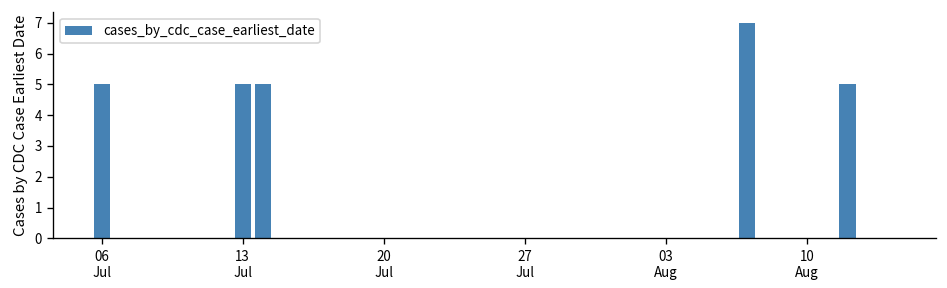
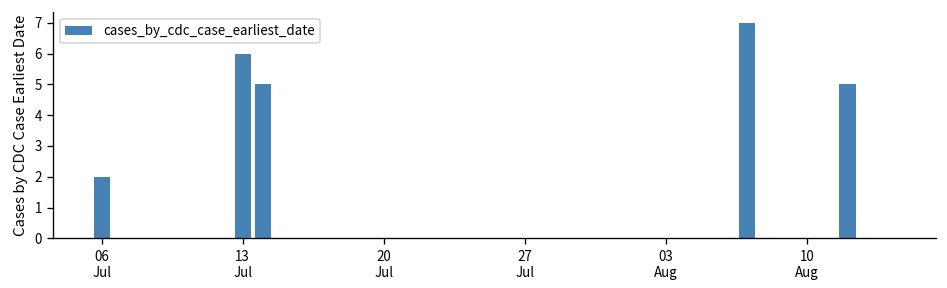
  {
-   "06 Jul": 5,
-   "13 Jul": 5,
+   "06 Jul": 2,
+   "13 Jul": 6,
    "20 Jul": 0,
    "27 Jul": 0,
    "03 Aug": 0,
    "10 Aug": 0
  }
